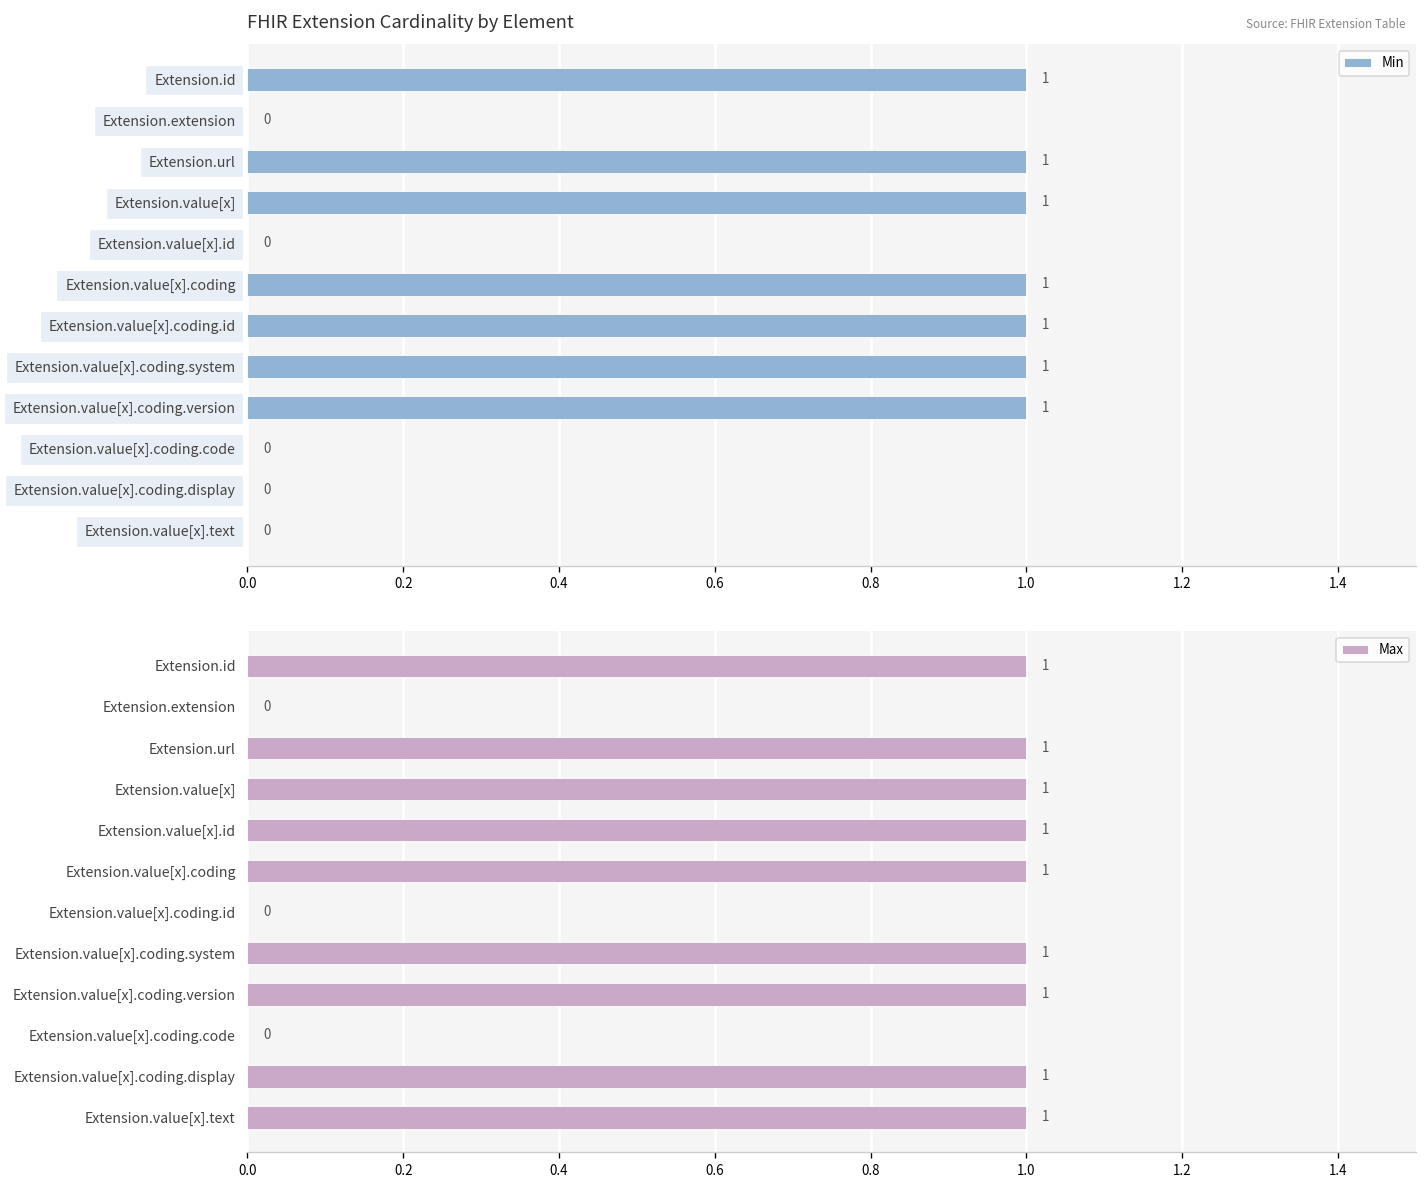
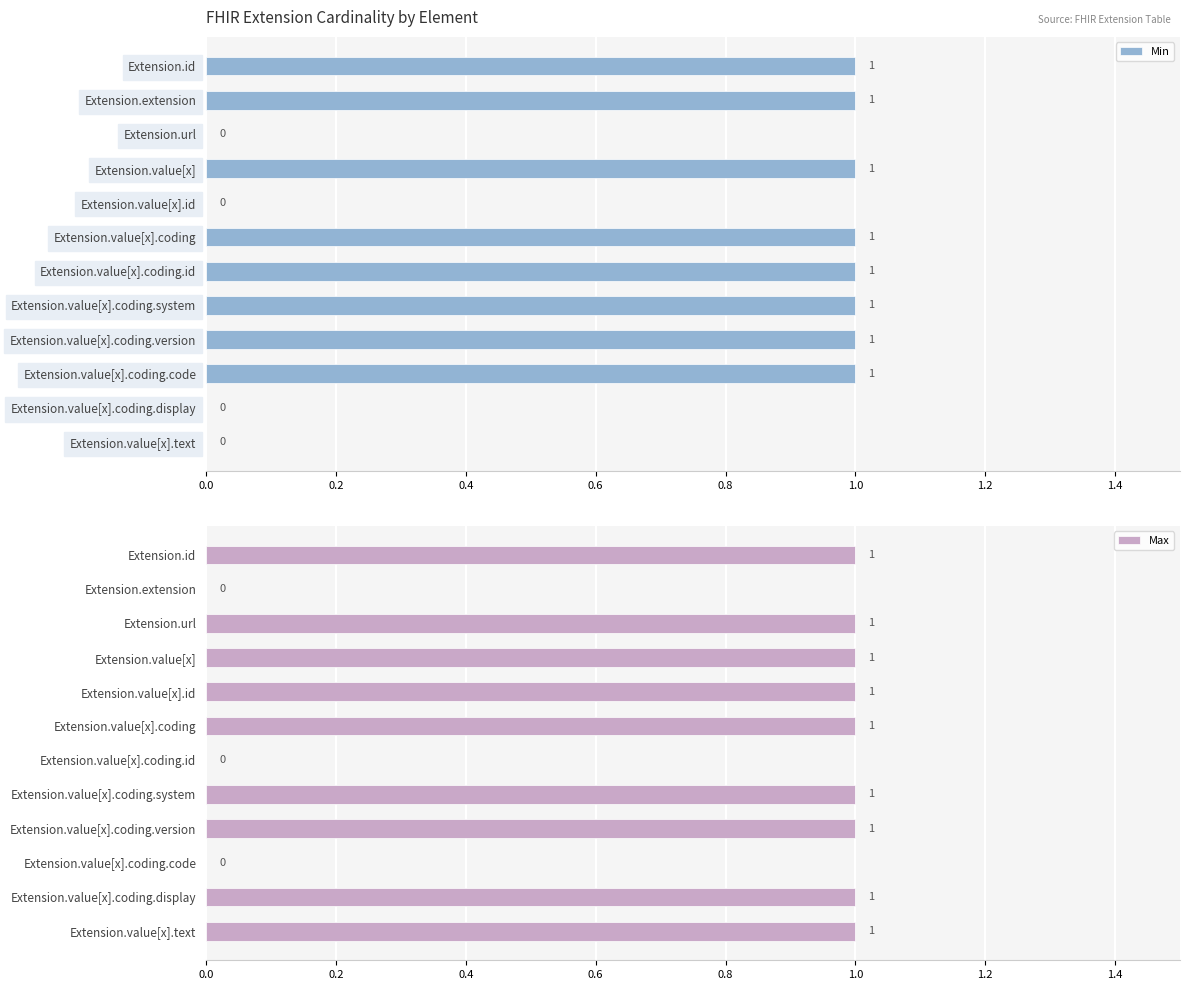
  {
    "FHIR Extension Cardinality by Element": {
      "Extension.id": 1,
-     "Extension.extension": 0,
-     "Extension.url": 1,
+     "Extension.extension": 1,
+     "Extension.url": 0,
      "Extension.value[x]": 1,
      "Extension.value[x].id": 0,
      "Extension.value[x].coding": 1,
      "Extension.value[x].coding.id": 1,
      "Extension.value[x].coding.system": 1,
      "Extension.value[x].coding.version": 1,
-     "Extension.value[x].coding.code": 0,
+     "Extension.value[x].coding.code": 1,
      "Extension.value[x].coding.display": 0,
      "Extension.value[x].text": 0
    }
  }
